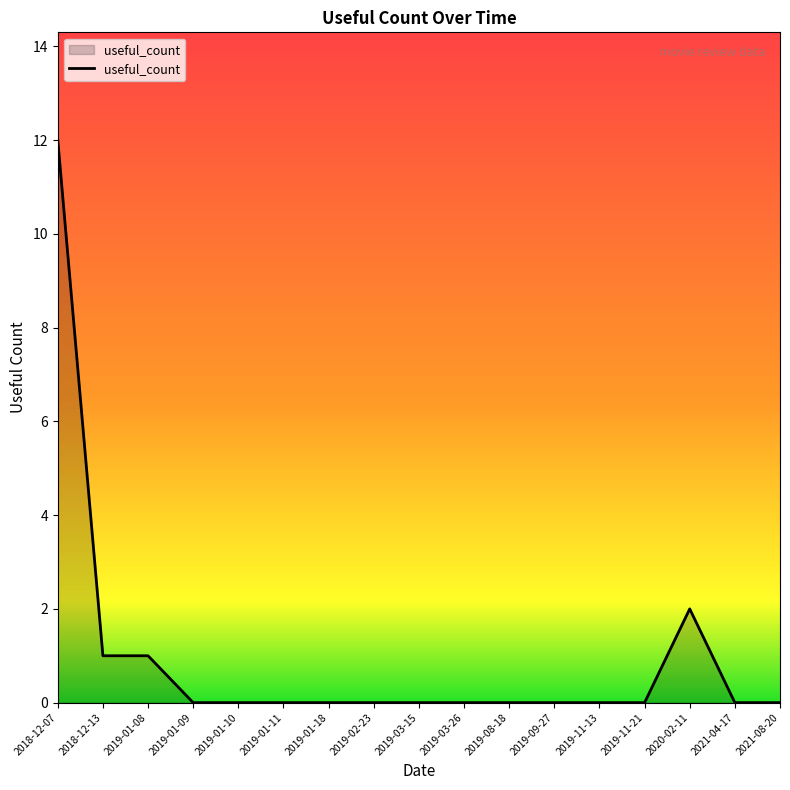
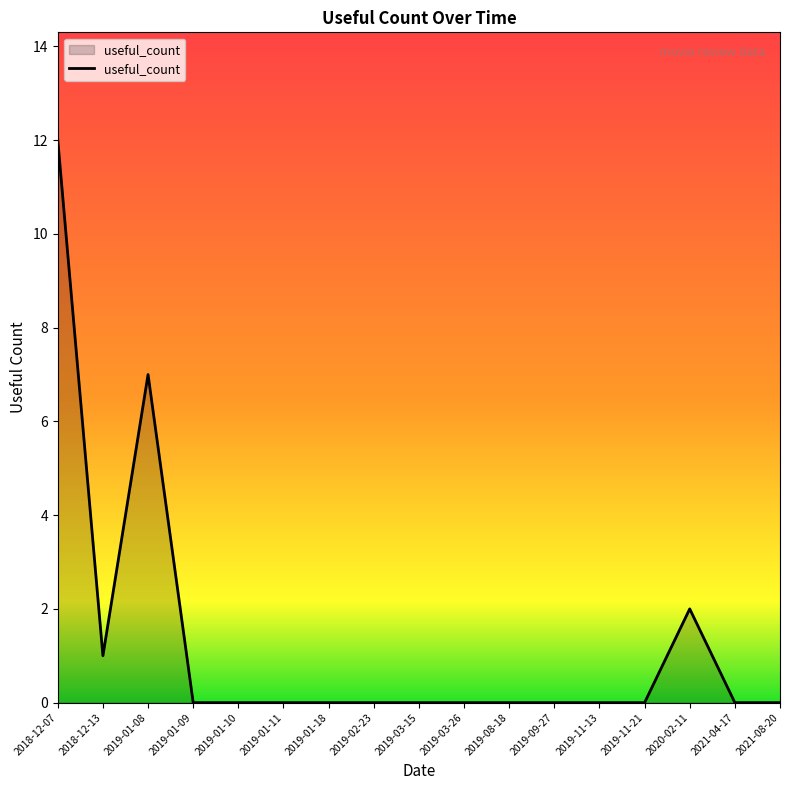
  {
    "2018-12-07": 12,
    "2018-12-13": 1,
-   "2019-01-08": 1,
+   "2019-01-08": 7,
    "2019-01-09": 0,
    "2019-01-10": 0,
    "2019-01-11": 0,
    "2019-01-18": 0,
    "2019-02-23": 0,
    "2019-03-15": 0,
    "2019-03-26": 0,
    "2019-08-18": 0,
    "2019-09-27": 0,
    "2019-11-13": 0,
    "2019-11-21": 0,
    "2020-02-11": 2,
    "2021-04-17": 0,
    "2021-08-20": 0
  }
